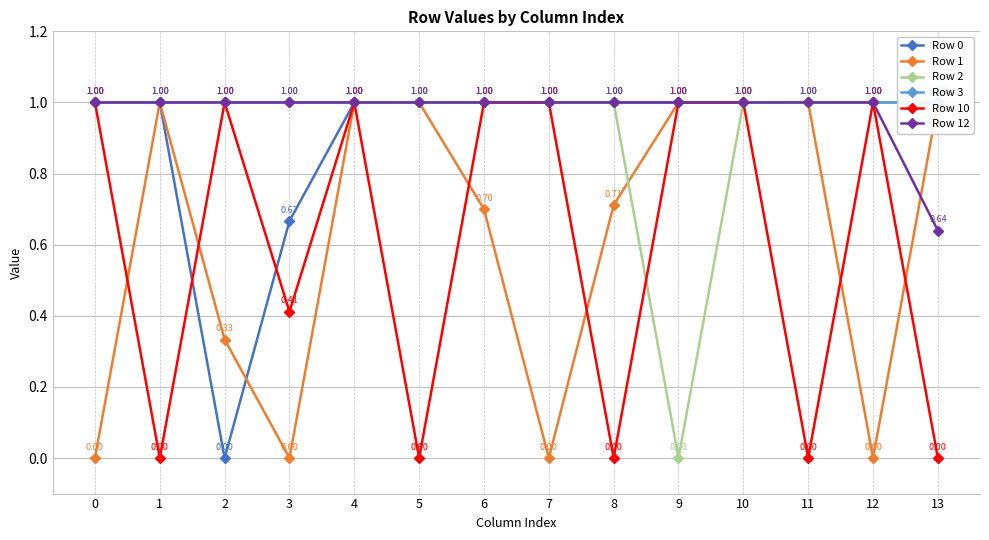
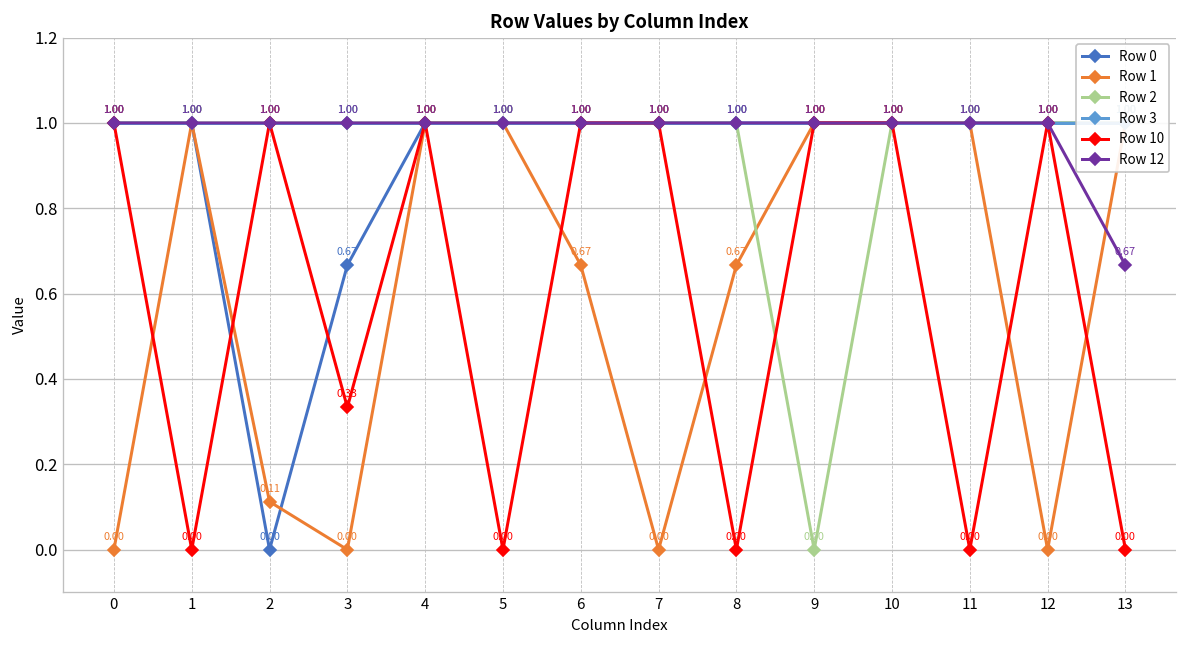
  {
    "Row 1": {
      "0": 0.00,
-     "2": 0.33,
+     "2": 0.11,
      "3": 0.00,
-     "6": 0.70,
+     "6": 0.67,
      "7": 0.00,
-     "8": 0.71,
+     "8": 0.67,
      "12": 0.00
    },
    "Row 2": {
      "9": 0.00
    },
    "Row 10": {
      "1": 0.00,
-     "3": 0.41,
+     "3": 0.33,
      "5": 0.00,
      "8": 0.00,
      "11": 0.00,
      "13": 0.00
    },
    "Row 12": {
-     "13": 0.64
+     "13": 0.67
    }
  }
